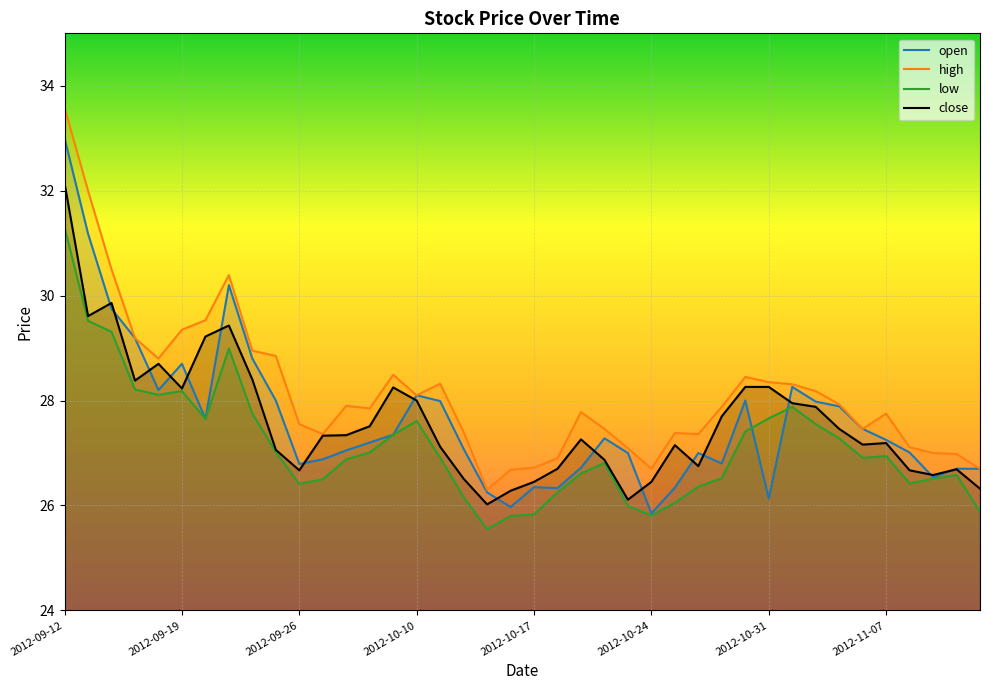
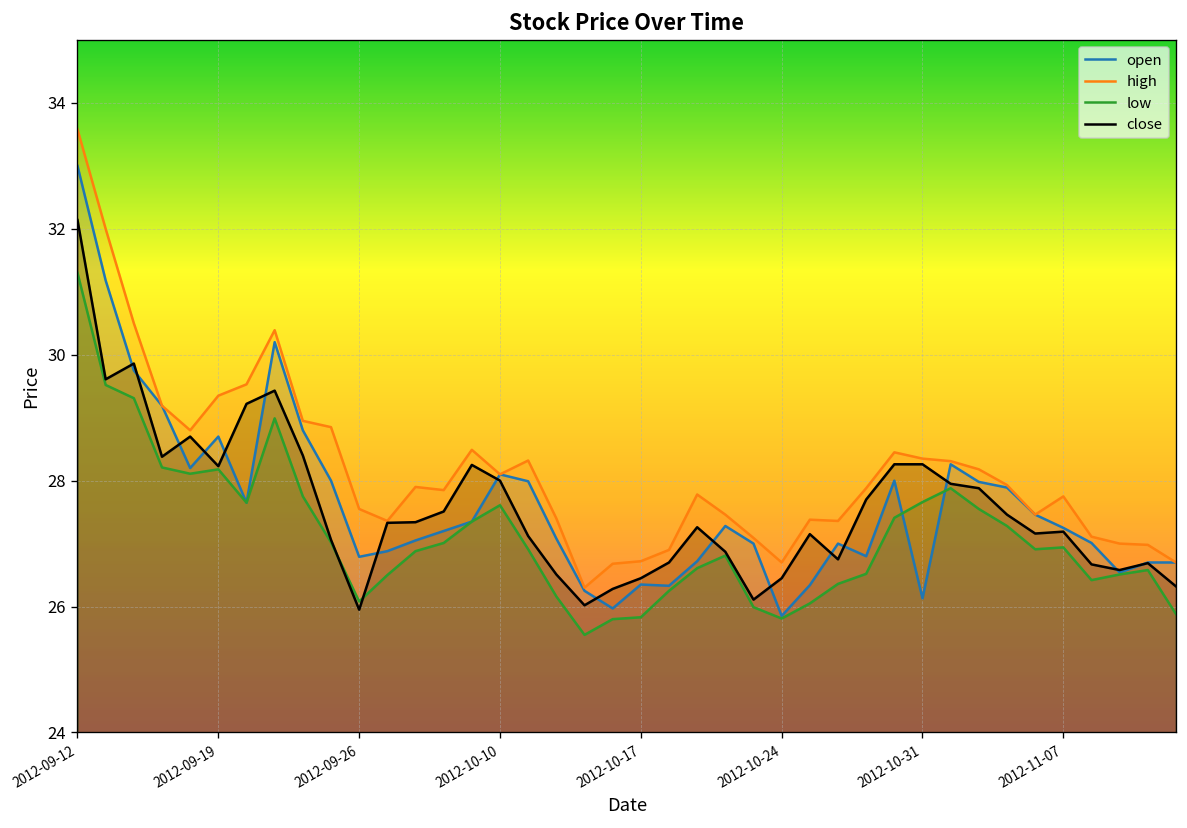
  {
    "open": {
      "2012-09-12": 33.0,
      "2012-09-19": 28.7,
      "2012-09-26": 26.8,
      "2012-10-17": 26.4,
      "2012-10-31": 26.1,
      "2012-11-07": 27.3
    },
    "high": {
      "2012-09-12": 33.6,
      "2012-09-19": 29.4,
      "2012-09-26": 27.6,
      "2012-10-17": 26.7,
      "2012-10-24": 26.7,
      "2012-10-31": 28.4,
      "2012-11-07": 27.8
    },
    "low": {
      "2012-09-12": 31.3,
      "2012-09-19": 28.2,
-     "2012-09-26": 26.4,
+     "2012-09-26": 26.1,
      "2012-10-10": 27.6,
      "2012-10-17": 25.8,
      "2012-10-31": 27.7,
      "2012-11-07": 26.9
    },
    "close": {
      "2012-09-12": 32.1,
      "2012-09-19": 28.2,
-     "2012-09-26": 26.7,
+     "2012-09-26": 26.0,
      "2012-10-10": 28.0,
      "2012-10-17": 26.5,
      "2012-10-24": 26.5,
      "2012-10-31": 28.3,
      "2012-11-07": 27.2
    }
  }
